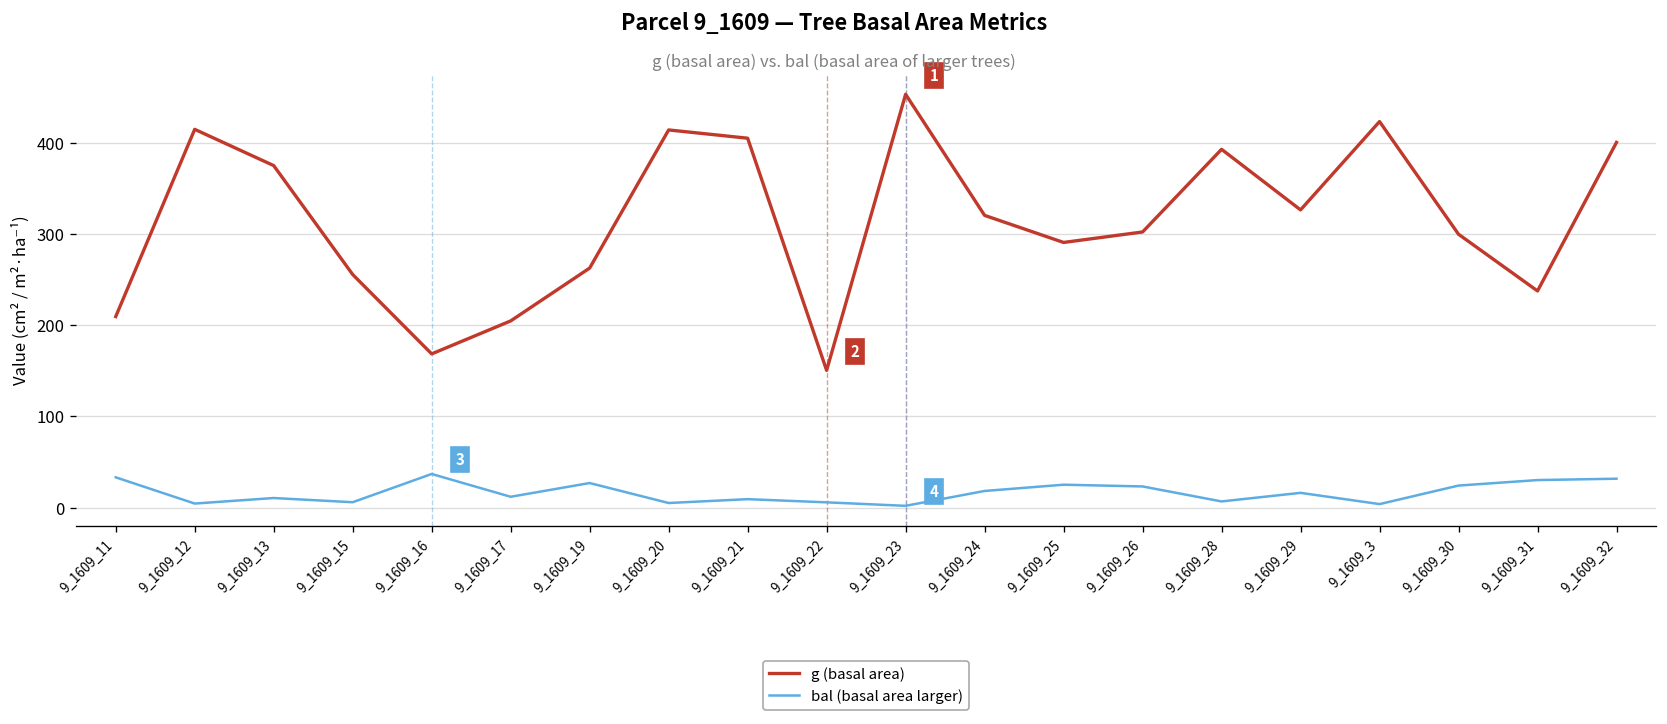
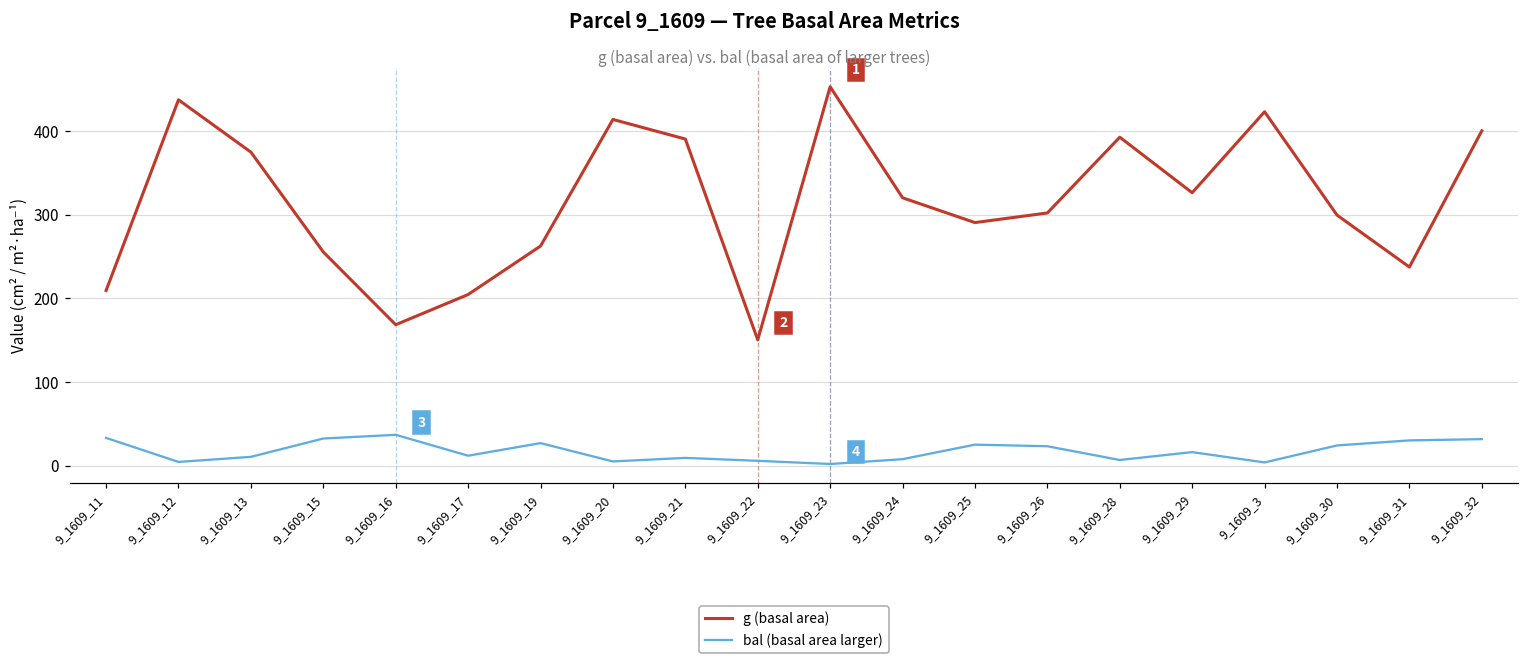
  {
    "g (basal area)": {
      "9_1609_11": 210,
-     "9_1609_12": 410,
+     "9_1609_12": 440,
      "9_1609_13": 370,
      "9_1609_15": 260,
      "9_1609_16": 170,
      "9_1609_17": 200,
      "9_1609_19": 260,
      "9_1609_20": 410,
-     "9_1609_21": 400,
+     "9_1609_21": 390,
      "9_1609_24": 320,
      "9_1609_25": 290,
      "9_1609_26": 300,
      "9_1609_28": 390,
      "9_1609_29": 330,
      "9_1609_3": 420,
      "9_1609_30": 300,
      "9_1609_31": 240,
      "9_1609_32": 400
    },
    "bal (basal area larger)": {
      "9_1609_11": 30,
      "9_1609_12": 0,
      "9_1609_13": 10,
-     "9_1609_15": 10,
+     "9_1609_15": 30,
      "9_1609_17": 10,
      "9_1609_19": 30,
      "9_1609_20": 10,
      "9_1609_21": 10,
      "9_1609_22": 10,
-     "9_1609_24": 20,
+     "9_1609_24": 10,
      "9_1609_25": 30,
      "9_1609_26": 20,
      "9_1609_28": 10,
      "9_1609_29": 20,
      "9_1609_3": 0,
      "9_1609_30": 20,
      "9_1609_31": 30,
      "9_1609_32": 30
    }
  }
